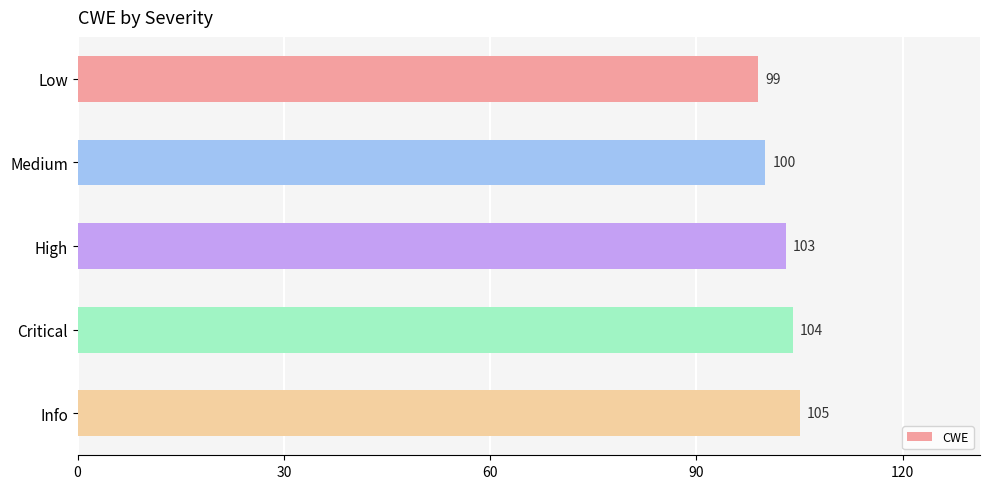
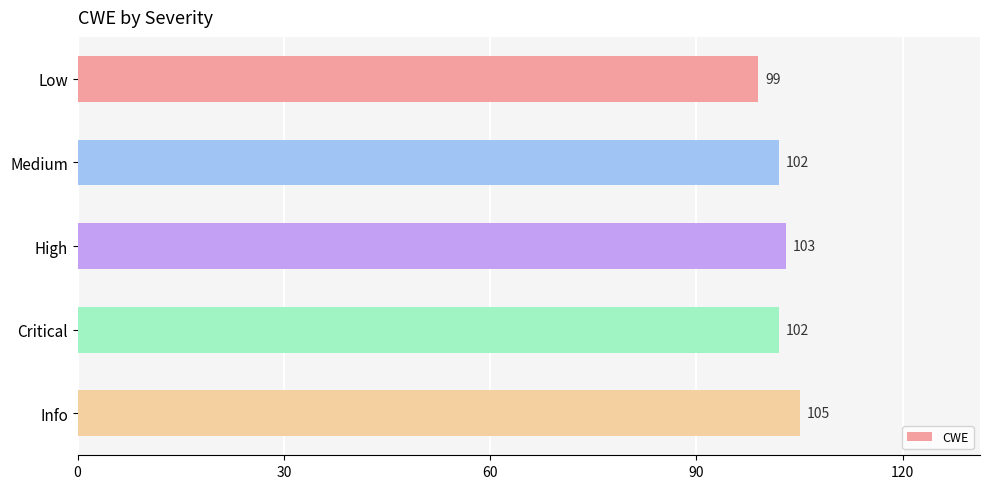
  {
    "Low": 99,
-   "Medium": 100,
+   "Medium": 102,
    "High": 103,
-   "Critical": 104,
+   "Critical": 102,
    "Info": 105
  }
